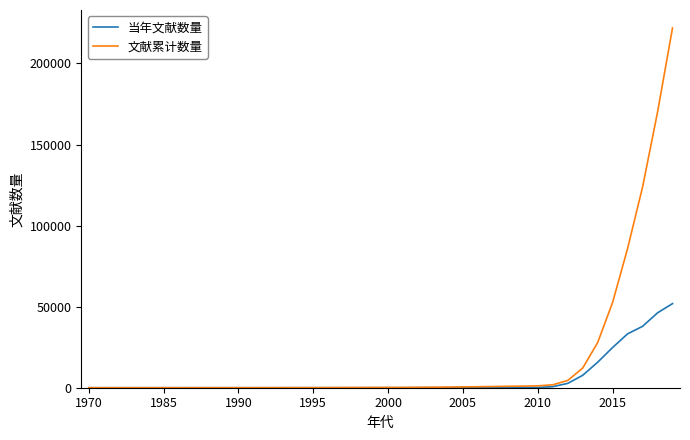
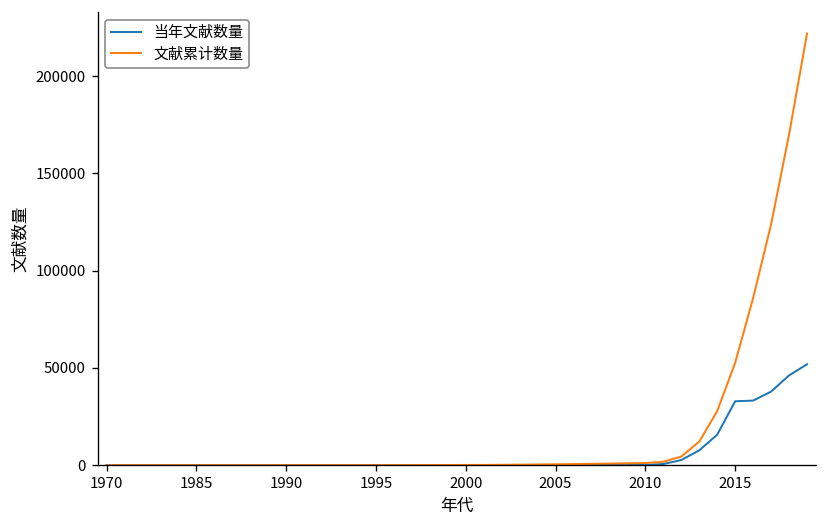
  {
    "当年文献数量": {
-     "2015": 25000
+     "2015": 33000
    },
    "文献累计数量": {
      "2015": 53000
    }
  }
